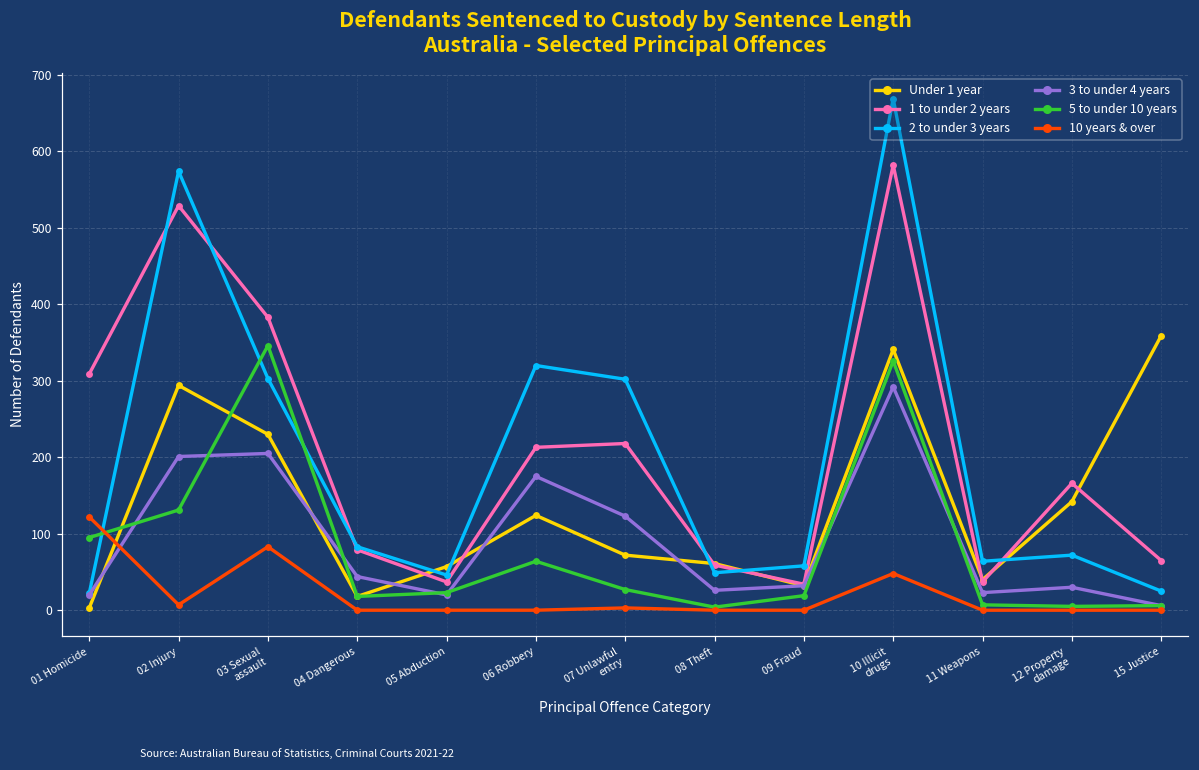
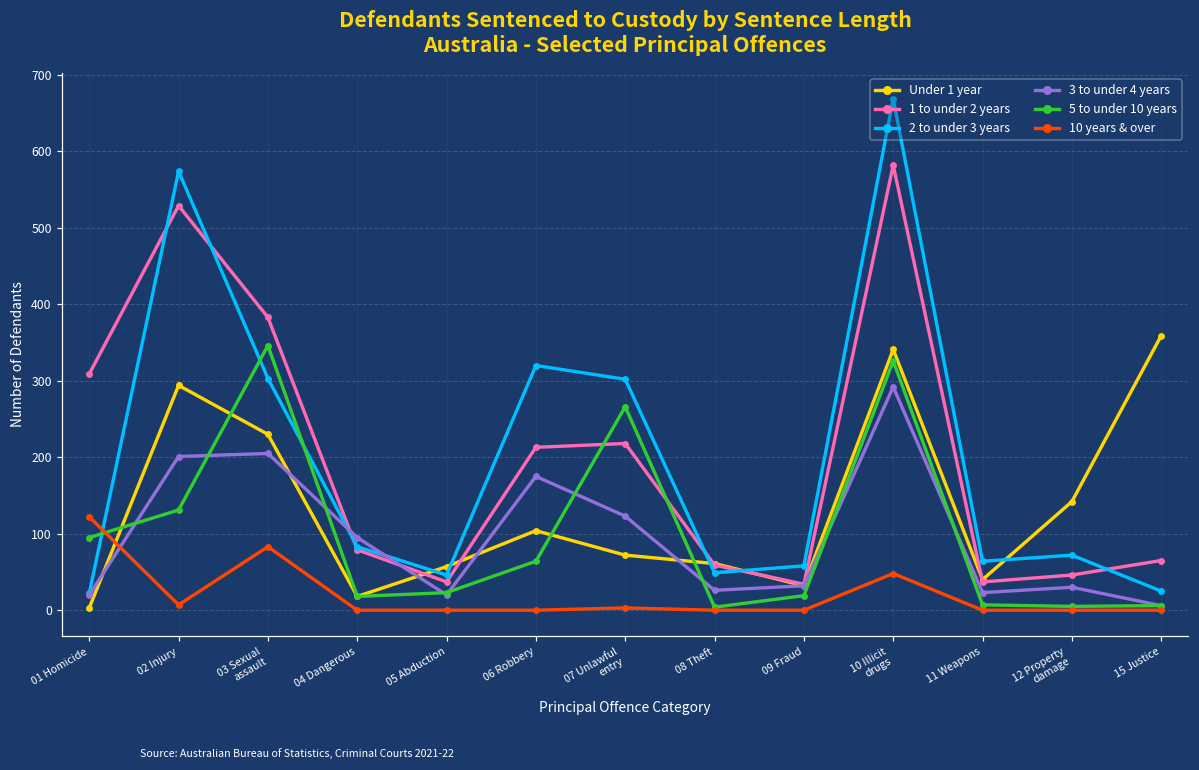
  {
    "Under 1 year": {
      "01 Homicide": 0,
      "02 Injury": 290,
      "03 Sexual assault": 230,
      "05 Abduction": 60,
-     "06 Robbery": 120,
+     "06 Robbery": 100,
      "07 Unlawful entry": 70,
      "10 Illicit drugs": 340,
      "12 Property damage": 140,
      "15 Justice": 360
    },
    "1 to under 2 years": {
      "01 Homicide": 310,
      "02 Injury": 530,
      "03 Sexual assault": 380,
      "04 Dangerous": 80,
      "05 Abduction": 40,
      "06 Robbery": 210,
      "07 Unlawful entry": 220,
      "10 Illicit drugs": 580,
-     "12 Property damage": 170,
+     "12 Property damage": 50,
      "15 Justice": 70
    },
    "2 to under 3 years": {
      "02 Injury": 570,
      "03 Sexual assault": 300,
      "04 Dangerous": 80,
      "05 Abduction": 50,
      "06 Robbery": 320,
      "07 Unlawful entry": 300,
      "08 Theft": 50,
      "09 Fraud": 60,
      "11 Weapons": 60,
      "12 Property damage": 70,
      "15 Justice": 30
    },
    "3 to under 4 years": {
      "02 Injury": 200,
      "03 Sexual assault": 210,
-     "04 Dangerous": 40,
+     "04 Dangerous": 100,
      "06 Robbery": 180,
      "07 Unlawful entry": 120,
      "08 Theft": 30,
      "10 Illicit drugs": 290,
      "11 Weapons": 20,
      "12 Property damage": 30
    },
    "5 to under 10 years": {
      "01 Homicide": 100,
      "02 Injury": 130,
      "03 Sexual assault": 350,
      "06 Robbery": 60,
-     "07 Unlawful entry": 30,
+     "07 Unlawful entry": 270,
      "08 Theft": 0,
      "09 Fraud": 20,
      "10 Illicit drugs": 330,
      "11 Weapons": 10,
      "12 Property damage": 10
    },
    "10 years & over": {
      "01 Homicide": 120,
      "02 Injury": 10,
      "03 Sexual assault": 80,
      "04 Dangerous": 0,
      "05 Abduction": 0,
      "06 Robbery": 0,
      "07 Unlawful entry": 0,
      "08 Theft": 0,
      "09 Fraud": 0,
      "10 Illicit drugs": 50,
      "11 Weapons": 0,
      "12 Property damage": 0,
      "15 Justice": 0
    }
  }
